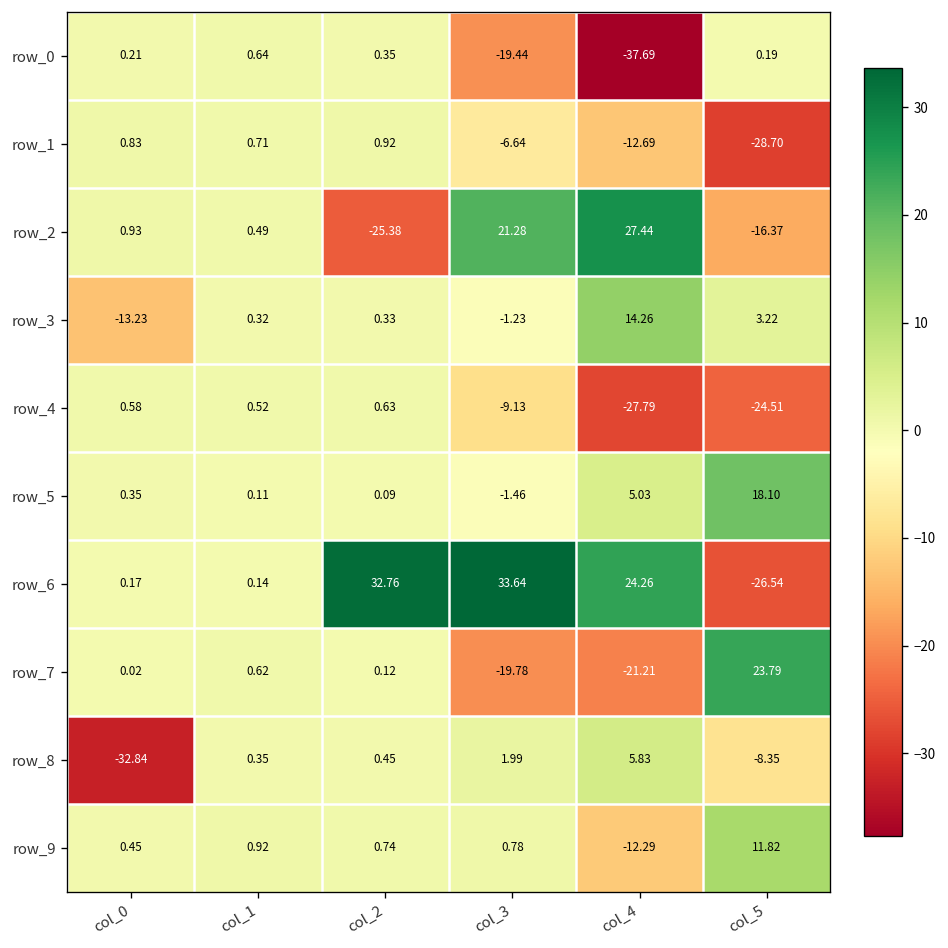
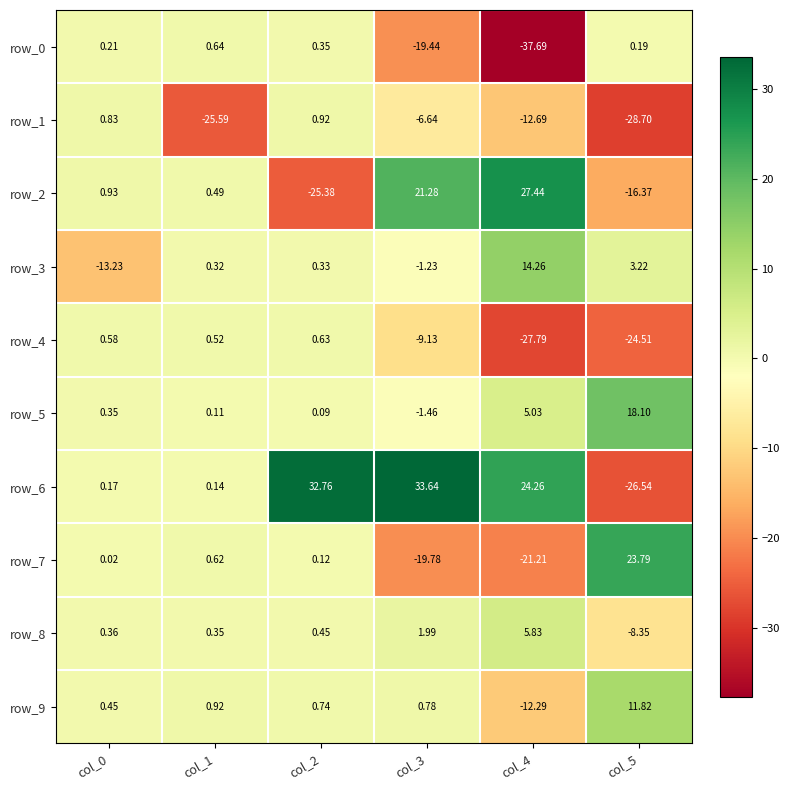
  {
    "row_0": {
      "col_0": 0.21,
      "col_1": 0.64,
      "col_2": 0.35,
      "col_3": -19.44,
      "col_4": -37.69,
      "col_5": 0.19
    },
    "row_1": {
      "col_0": 0.83,
-     "col_1": 0.71,
+     "col_1": -25.59,
      "col_2": 0.92,
      "col_3": -6.64,
      "col_4": -12.69,
      "col_5": -28.70
    },
    "row_2": {
      "col_0": 0.93,
      "col_1": 0.49,
      "col_2": -25.38,
      "col_3": 21.28,
      "col_4": 27.44,
      "col_5": -16.37
    },
    "row_3": {
      "col_0": -13.23,
      "col_1": 0.32,
      "col_2": 0.33,
      "col_3": -1.23,
      "col_4": 14.26,
      "col_5": 3.22
    },
    "row_4": {
      "col_0": 0.58,
      "col_1": 0.52,
      "col_2": 0.63,
      "col_3": -9.13,
      "col_4": -27.79,
      "col_5": -24.51
    },
    "row_5": {
      "col_0": 0.35,
      "col_1": 0.11,
      "col_2": 0.09,
      "col_3": -1.46,
      "col_4": 5.03,
      "col_5": 18.10
    },
    "row_6": {
      "col_0": 0.17,
      "col_1": 0.14,
      "col_2": 32.76,
      "col_3": 33.64,
      "col_4": 24.26,
      "col_5": -26.54
    },
    "row_7": {
      "col_0": 0.02,
      "col_1": 0.62,
      "col_2": 0.12,
      "col_3": -19.78,
      "col_4": -21.21,
      "col_5": 23.79
    },
    "row_8": {
-     "col_0": -32.84,
+     "col_0": 0.36,
      "col_1": 0.35,
      "col_2": 0.45,
      "col_3": 1.99,
      "col_4": 5.83,
      "col_5": -8.35
    },
    "row_9": {
      "col_0": 0.45,
      "col_1": 0.92,
      "col_2": 0.74,
      "col_3": 0.78,
      "col_4": -12.29,
      "col_5": 11.82
    }
  }
